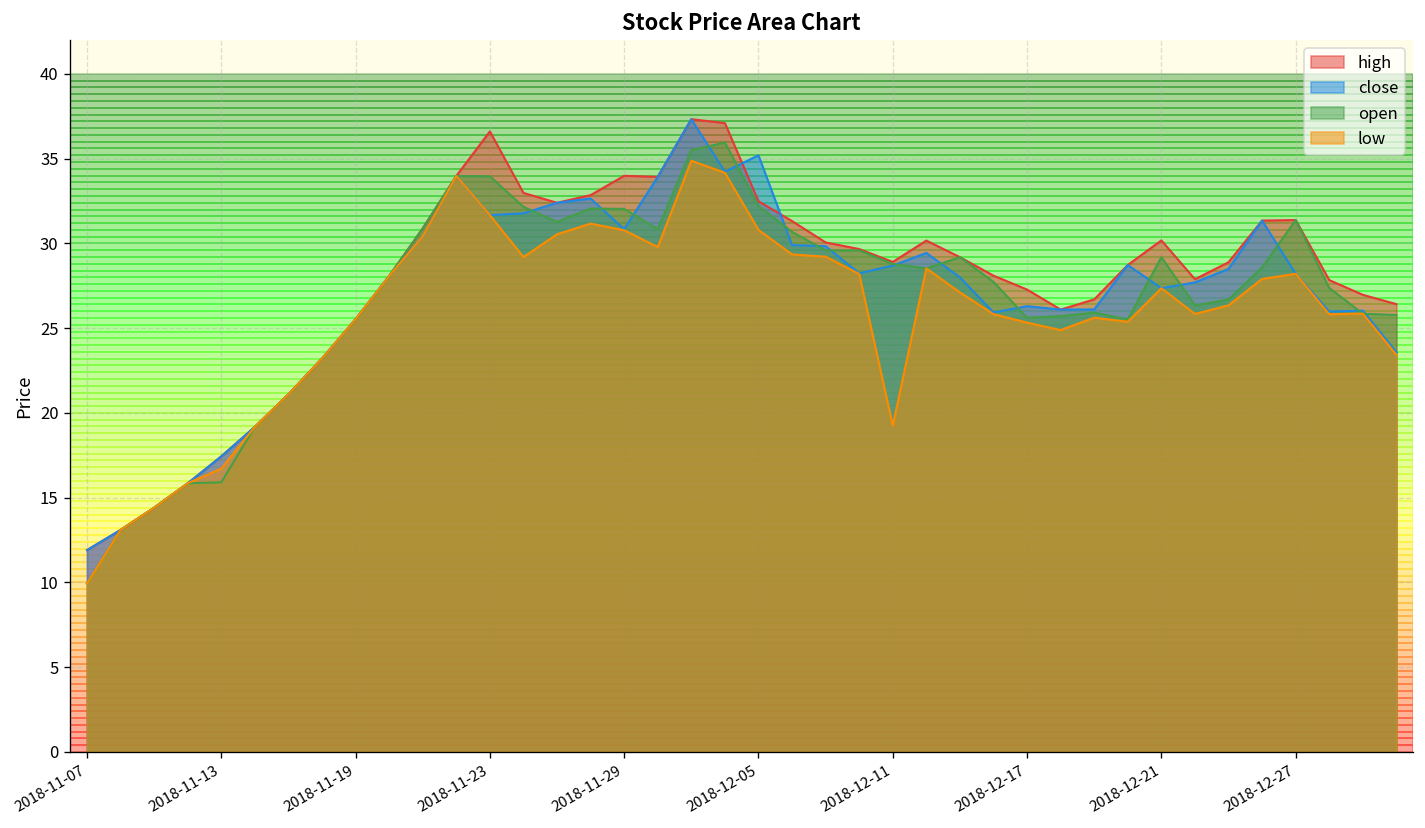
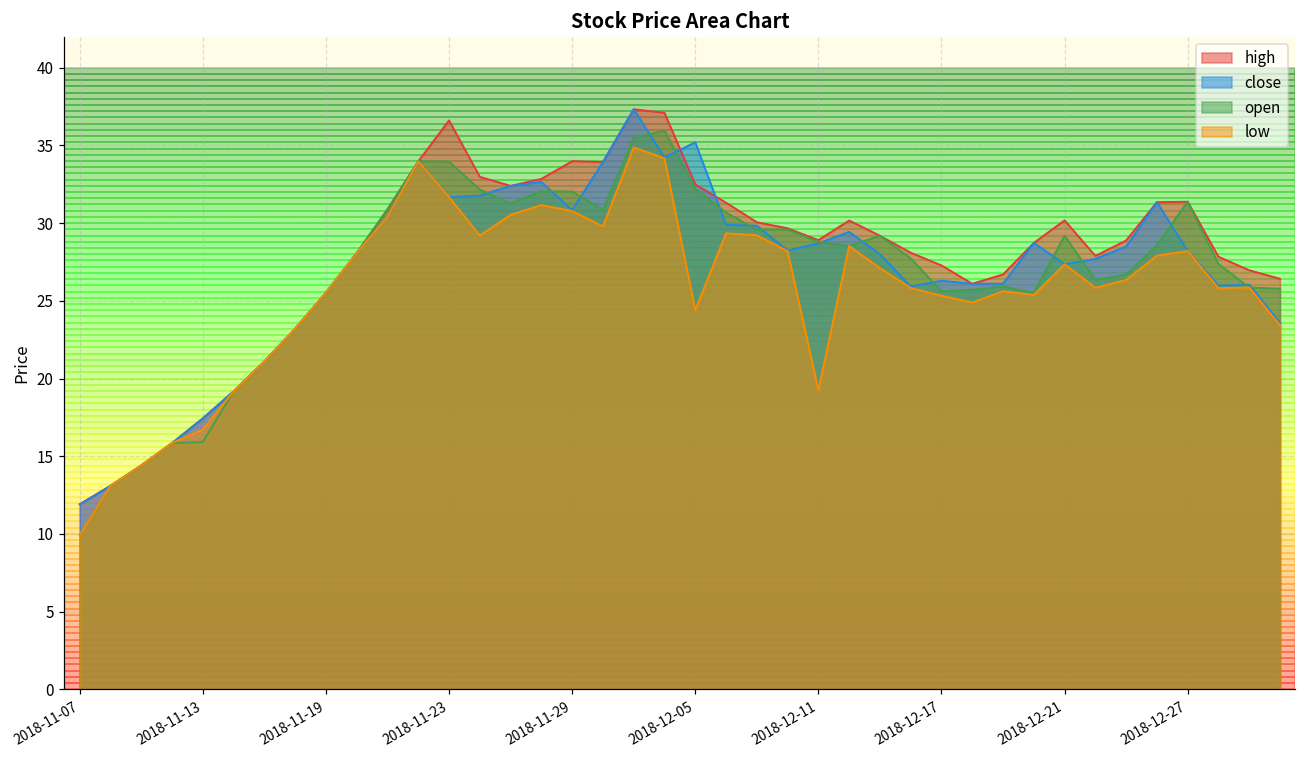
  {
    "high": {
      "2018-11-23": 36.6,
      "2018-11-29": 34.0,
      "2018-12-05": 32.5,
      "2018-12-17": 27.3,
      "2018-12-21": 30.2
    },
    "close": {
      "2018-12-05": 35.2,
      "2018-12-17": 26.3
    },
    "open": {
      "2018-11-13": 15.9,
      "2018-11-23": 34.0,
      "2018-11-29": 32.0,
      "2018-12-05": 32.2,
      "2018-12-17": 25.6,
      "2018-12-21": 29.2
    },
    "low": {
      "2018-11-13": 16.7,
-     "2018-12-05": 30.8,
+     "2018-12-05": 24.4,
      "2018-12-11": 19.3,
      "2018-12-17": 25.3
    }
  }
